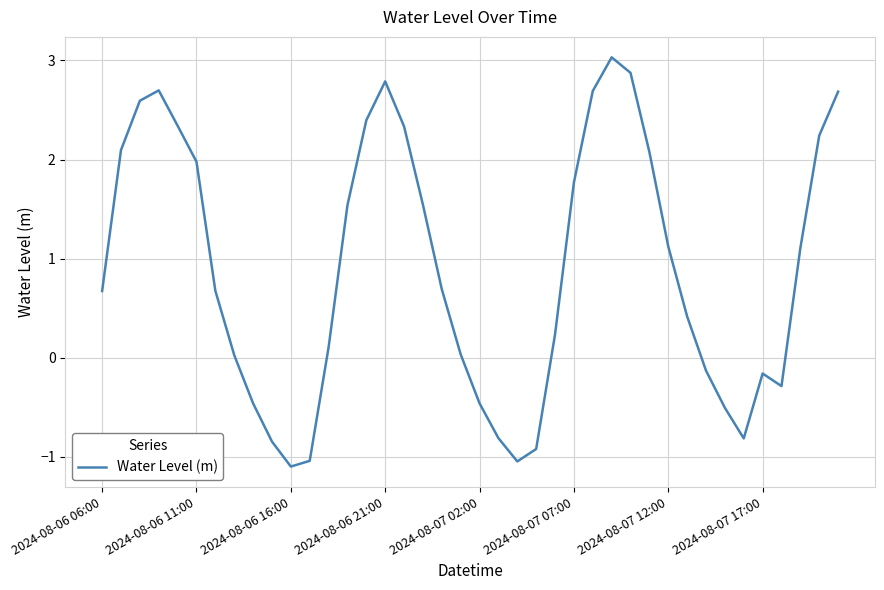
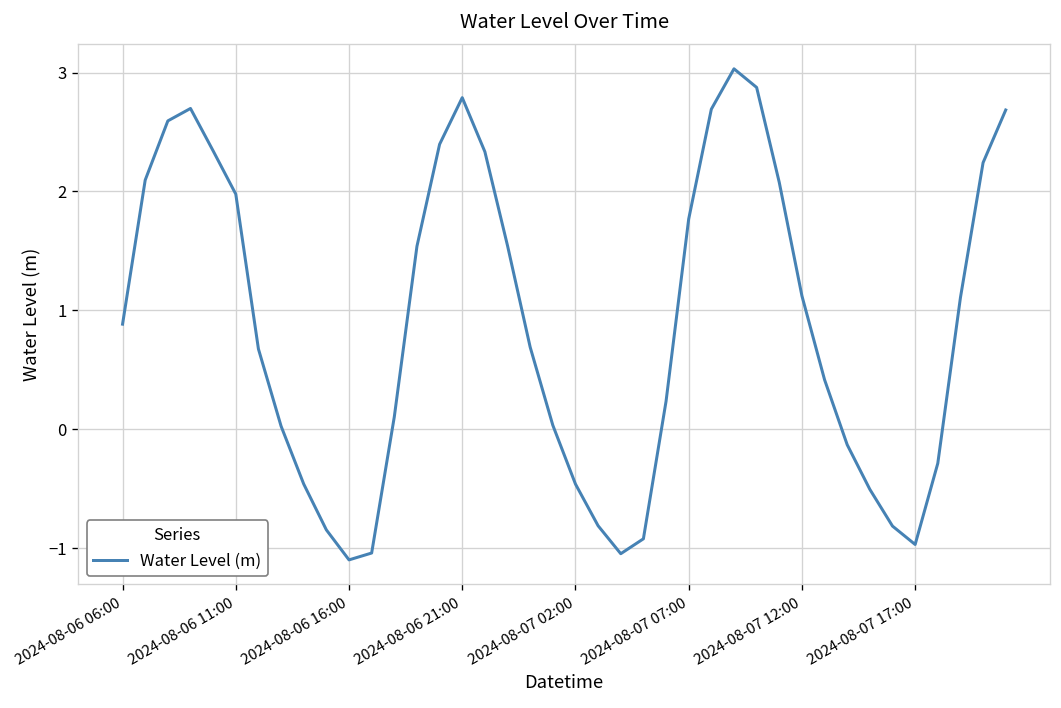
  {
-   "2024-08-06 06:00": 0.7,
+   "2024-08-06 06:00": 0.9,
    "2024-08-06 11:00": 2.0,
    "2024-08-06 16:00": -1.1,
    "2024-08-06 21:00": 2.8,
    "2024-08-07 02:00": -0.5,
    "2024-08-07 07:00": 1.8,
    "2024-08-07 12:00": 1.1,
-   "2024-08-07 17:00": -0.2
+   "2024-08-07 17:00": -1.0
  }
